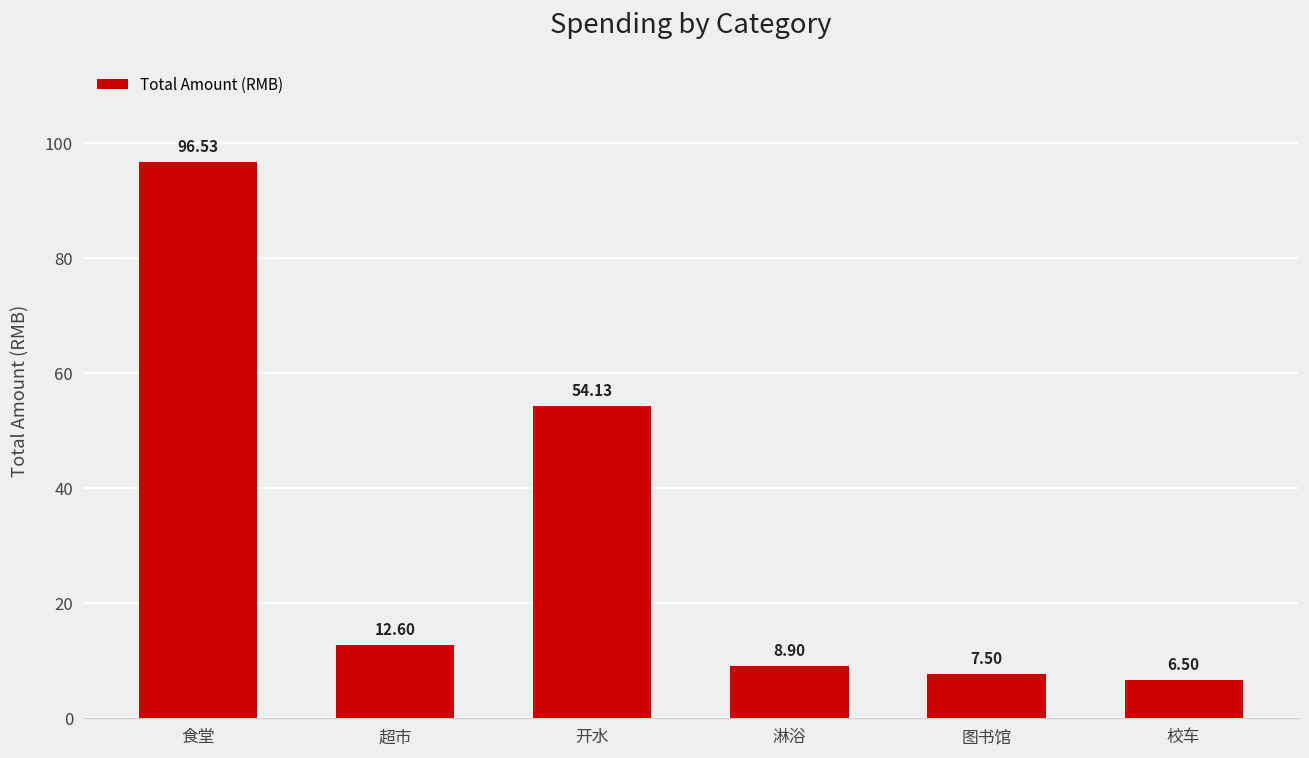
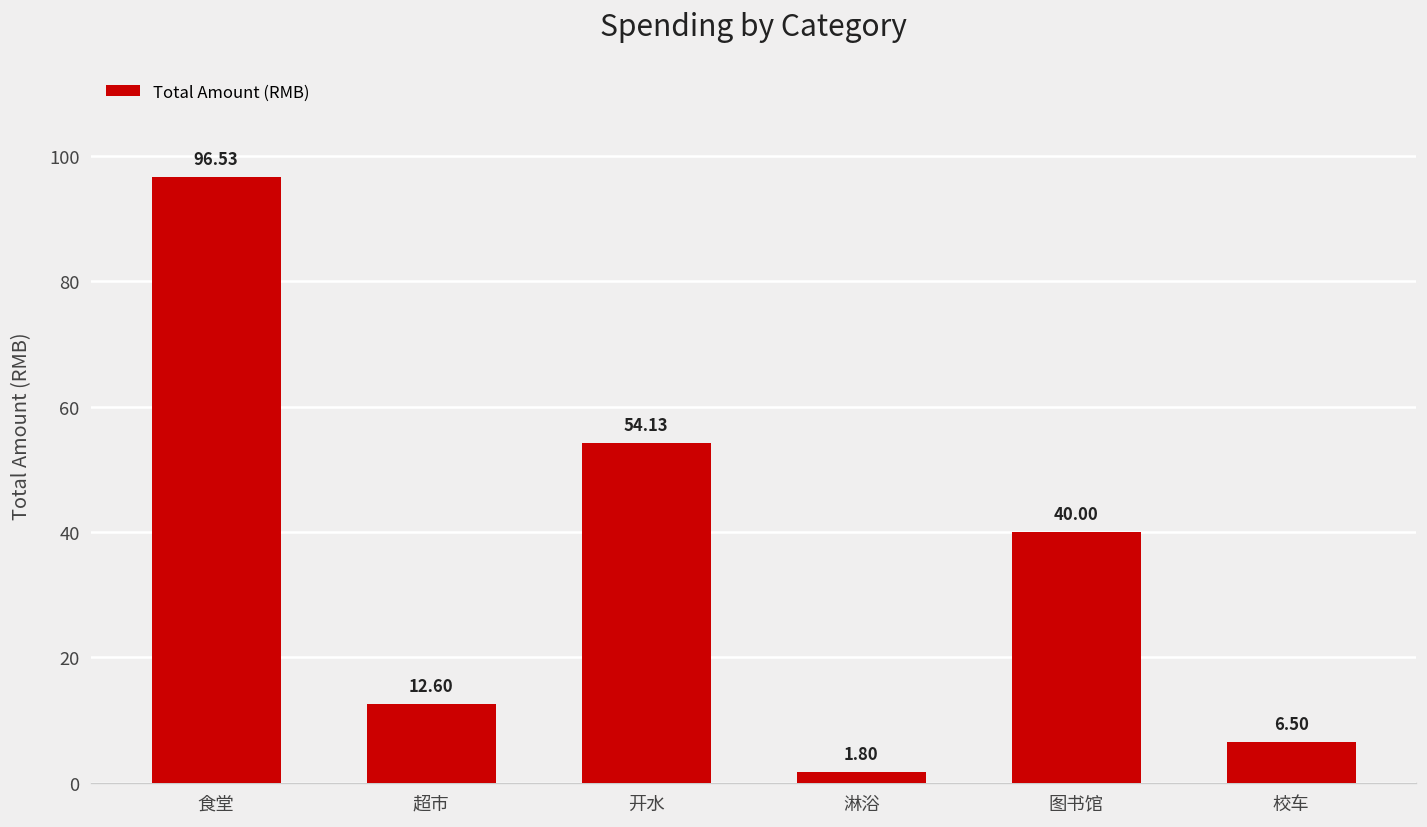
  {
    "食堂": 96.53,
    "超市": 12.60,
    "开水": 54.13,
-   "淋浴": 8.90,
-   "图书馆": 7.50,
+   "淋浴": 1.80,
+   "图书馆": 40.00,
    "校车": 6.50
  }
